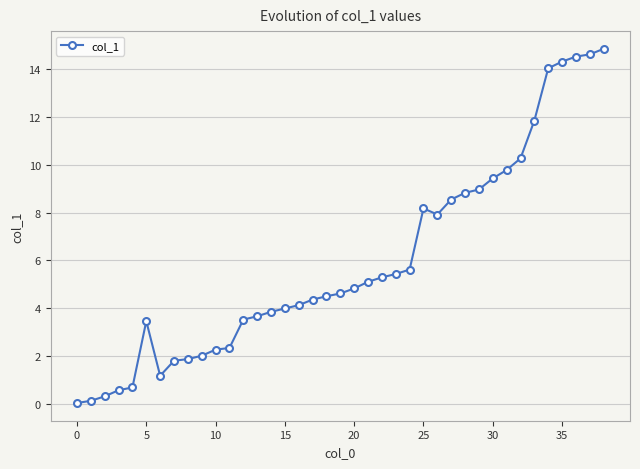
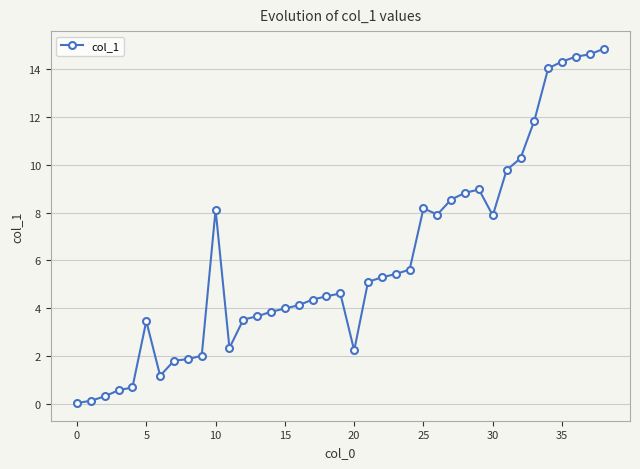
  {
    "0": 0.0,
    "5": 3.5,
-   "10": 2.3,
+   "10": 8.1,
    "15": 4.0,
-   "20": 4.8,
+   "20": 2.2,
    "25": 8.2,
-   "30": 9.4,
+   "30": 7.9,
    "35": 14.3
  }
